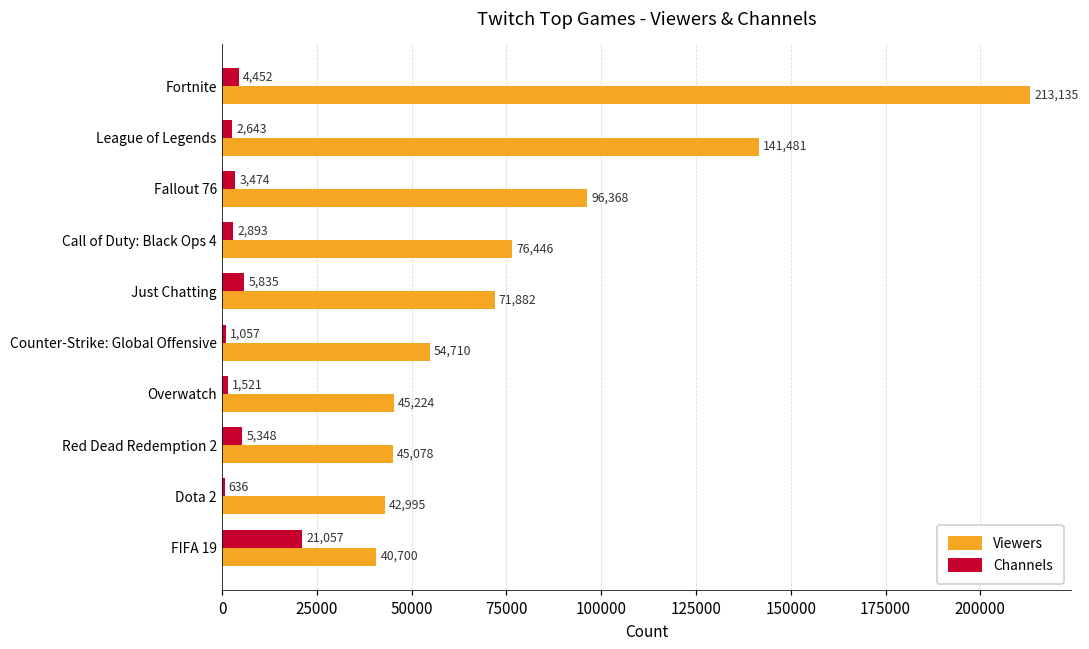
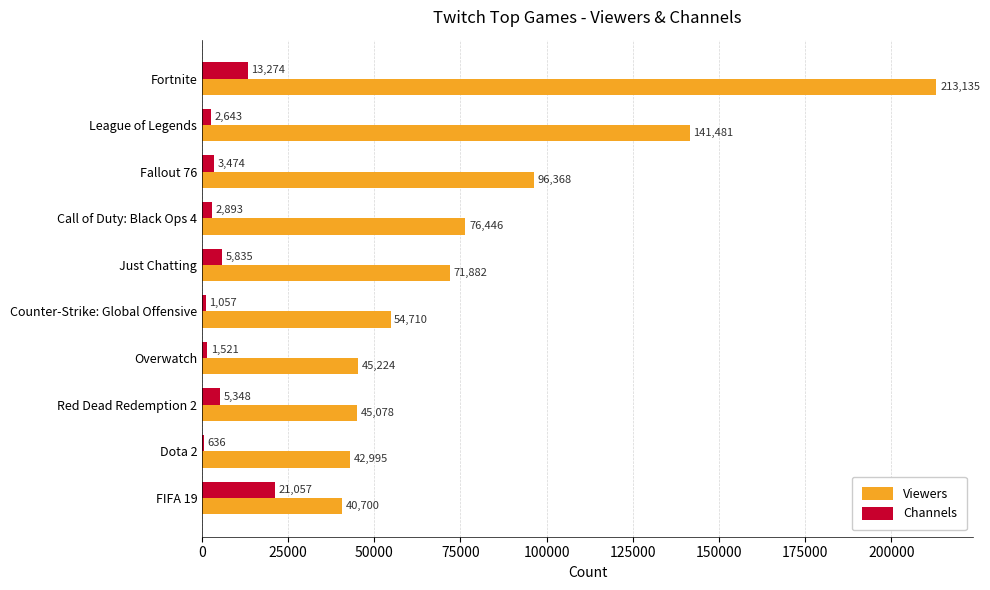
  {
    "Viewers": {
      "Fortnite": "213,135",
      "League of Legends": "141,481",
      "Fallout 76": "96,368",
      "Call of Duty: Black Ops 4": "76,446",
      "Just Chatting": "71,882",
      "Counter-Strike: Global Offensive": "54,710",
      "Overwatch": "45,224",
      "Red Dead Redemption 2": "45,078",
      "Dota 2": "42,995",
      "FIFA 19": "40,700"
    },
    "Channels": {
-     "Fortnite": "4,452",
+     "Fortnite": "13,274",
      "League of Legends": "2,643",
      "Fallout 76": "3,474",
      "Call of Duty: Black Ops 4": "2,893",
      "Just Chatting": "5,835",
      "Counter-Strike: Global Offensive": "1,057",
      "Overwatch": "1,521",
      "Red Dead Redemption 2": "5,348",
      "Dota 2": "636",
      "FIFA 19": "21,057"
    }
  }
